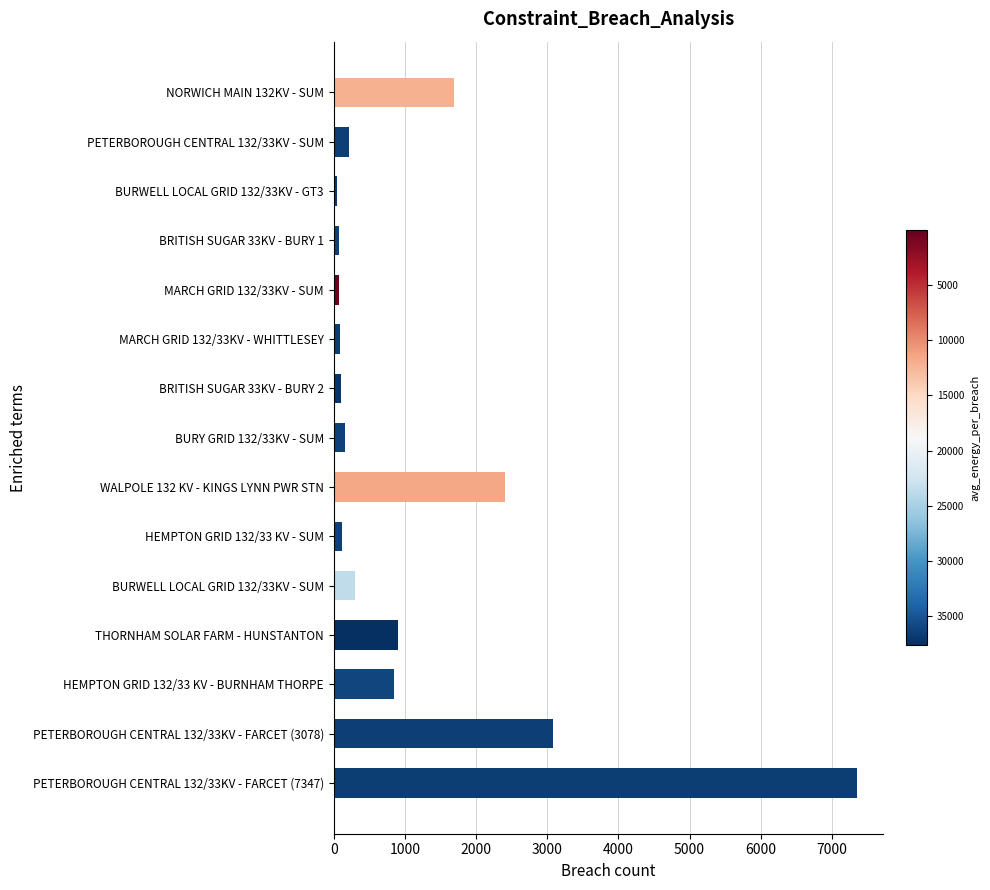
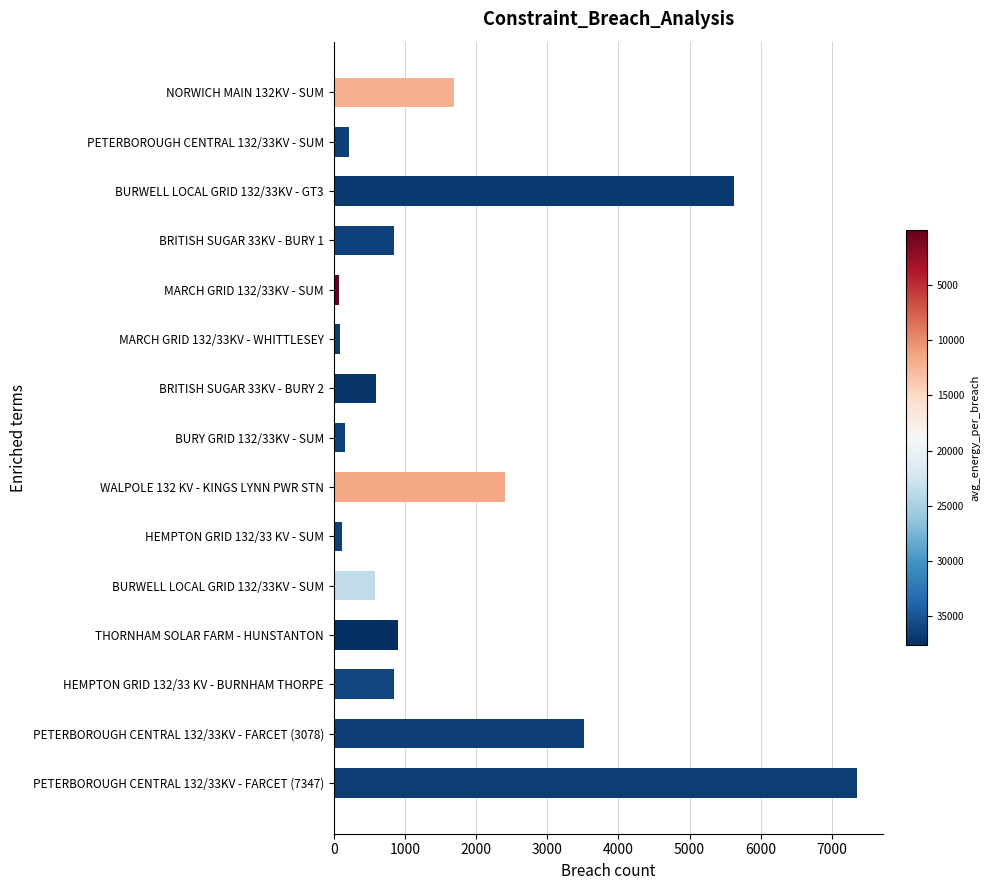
  {
    "NORWICH MAIN 132KV - SUM": 1700,
    "PETERBOROUGH CENTRAL 132/33KV - SUM": 200,
-   "BURWELL LOCAL GRID 132/33KV - GT3": 0,
-   "BRITISH SUGAR 33KV - BURY 1": 100,
+   "BURWELL LOCAL GRID 132/33KV - GT3": 5600,
+   "BRITISH SUGAR 33KV - BURY 1": 800,
    "MARCH GRID 132/33KV - SUM": 100,
    "MARCH GRID 132/33KV - WHITTLESEY": 100,
-   "BRITISH SUGAR 33KV - BURY 2": 100,
+   "BRITISH SUGAR 33KV - BURY 2": 600,
    "BURY GRID 132/33KV - SUM": 200,
    "WALPOLE 132 KV - KINGS LYNN PWR STN": 2400,
    "HEMPTON GRID 132/33 KV - SUM": 100,
-   "BURWELL LOCAL GRID 132/33KV - SUM": 300,
+   "BURWELL LOCAL GRID 132/33KV - SUM": 600,
    "THORNHAM SOLAR FARM - HUNSTANTON": 900,
    "HEMPTON GRID 132/33 KV - BURNHAM THORPE": 900,
-   "PETERBOROUGH CENTRAL 132/33KV - FARCET (3078)": 3100,
+   "PETERBOROUGH CENTRAL 132/33KV - FARCET (3078)": 3500,
    "PETERBOROUGH CENTRAL 132/33KV - FARCET (7347)": 7300
  }
